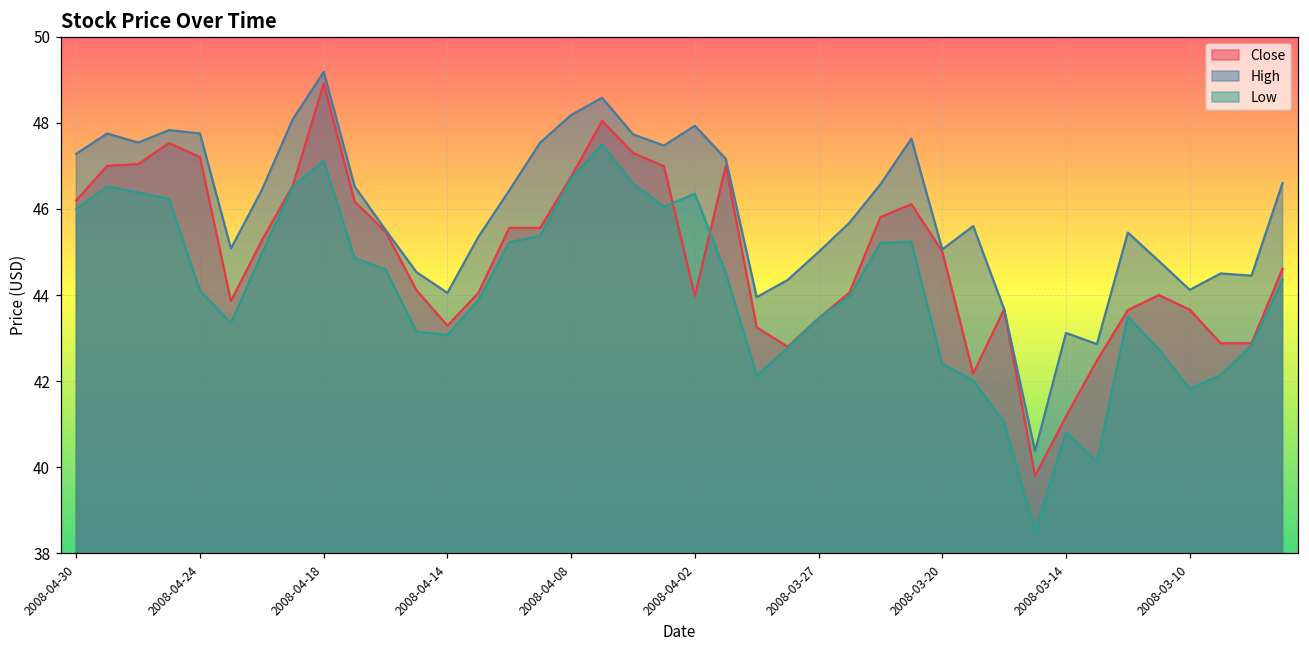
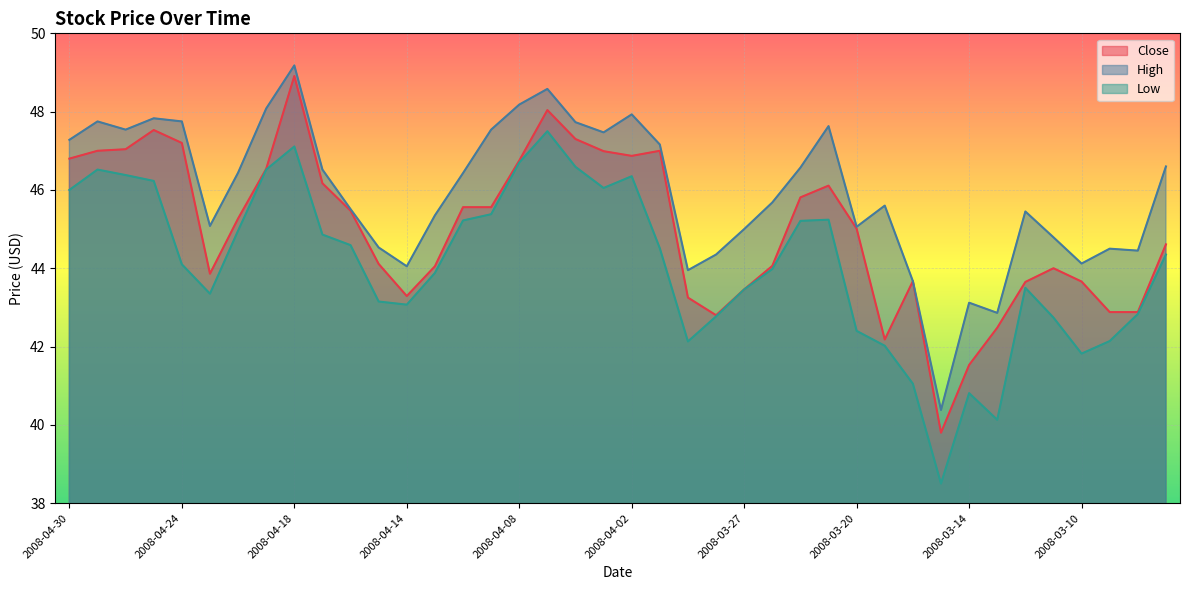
  {
    "Close": {
-     "2008-04-30": 46.2,
+     "2008-04-30": 46.8,
      "2008-04-24": 47.2,
      "2008-04-18": 48.9,
      "2008-04-14": 43.3,
-     "2008-04-02": 44.0,
-     "2008-03-14": 41.2,
+     "2008-04-02": 46.9,
+     "2008-03-14": 41.5,
      "2008-03-10": 43.7
    }
  }
